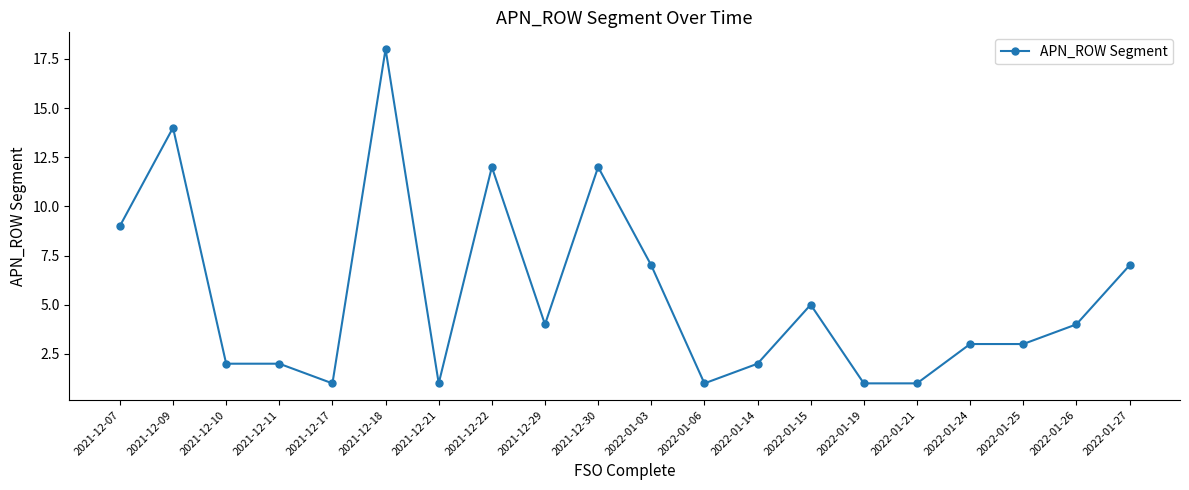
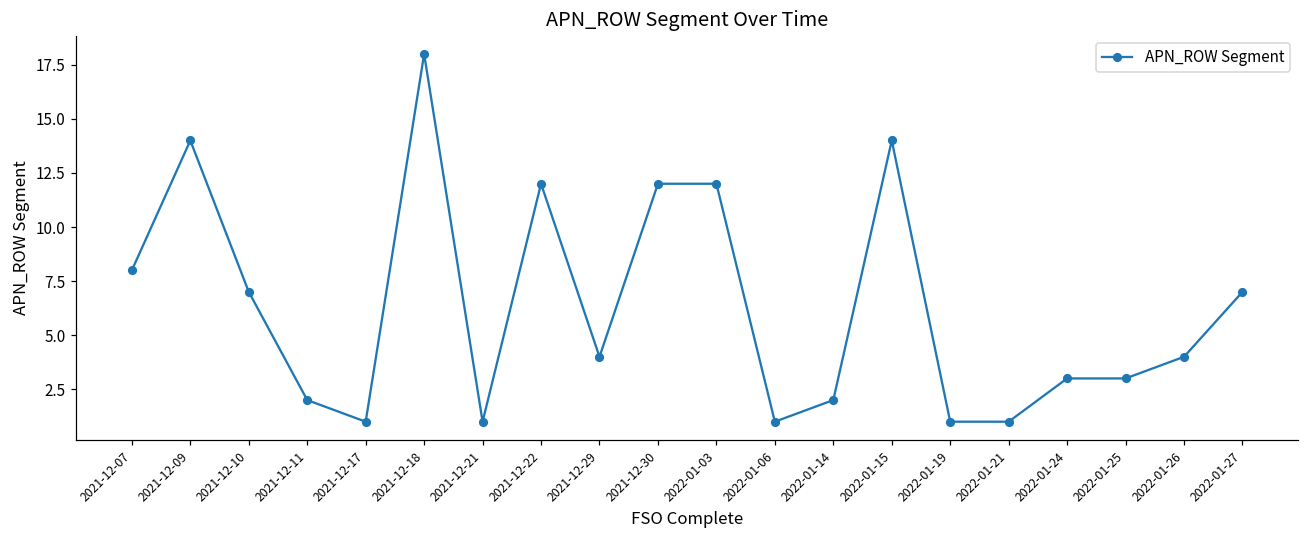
  {
-   "2021-12-07": 9,
+   "2021-12-07": 8,
    "2021-12-09": 14,
-   "2021-12-10": 2,
+   "2021-12-10": 7,
    "2021-12-11": 2,
    "2021-12-17": 1,
    "2021-12-18": 18,
    "2021-12-21": 1,
    "2021-12-22": 12,
    "2021-12-29": 4,
    "2021-12-30": 12,
-   "2022-01-03": 7,
+   "2022-01-03": 12,
    "2022-01-06": 1,
    "2022-01-14": 2,
-   "2022-01-15": 5,
+   "2022-01-15": 14,
    "2022-01-19": 1,
    "2022-01-21": 1,
    "2022-01-24": 3,
    "2022-01-25": 3,
    "2022-01-26": 4,
    "2022-01-27": 7
  }
